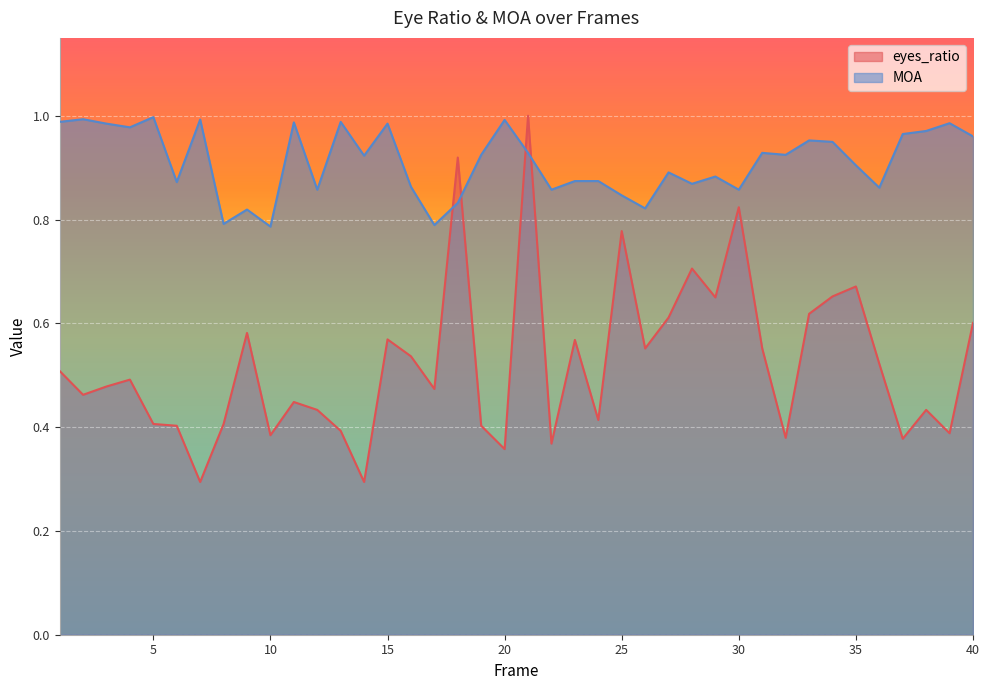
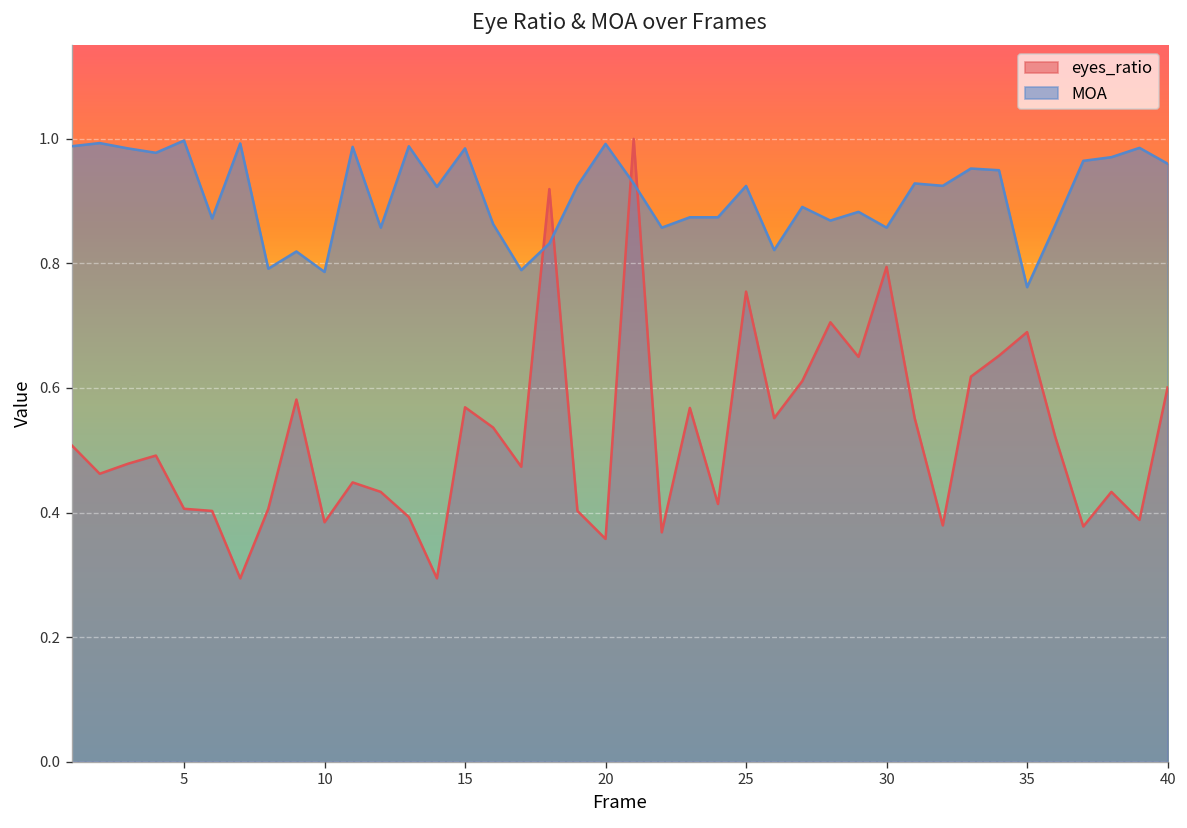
  {
    "eyes_ratio": {
      "5": 0.41,
      "10": 0.38,
      "15": 0.57,
      "20": 0.36,
-     "25": 0.78,
-     "30": 0.82,
-     "35": 0.67,
+     "25": 0.75,
+     "30": 0.79,
+     "35": 0.69,
      "40": 0.60
    },
    "MOA": {
      "5": 1.00,
      "10": 0.79,
      "15": 0.98,
      "20": 0.99,
-     "25": 0.85,
+     "25": 0.92,
      "30": 0.86,
-     "35": 0.90,
+     "35": 0.76,
      "40": 0.96
    }
  }
